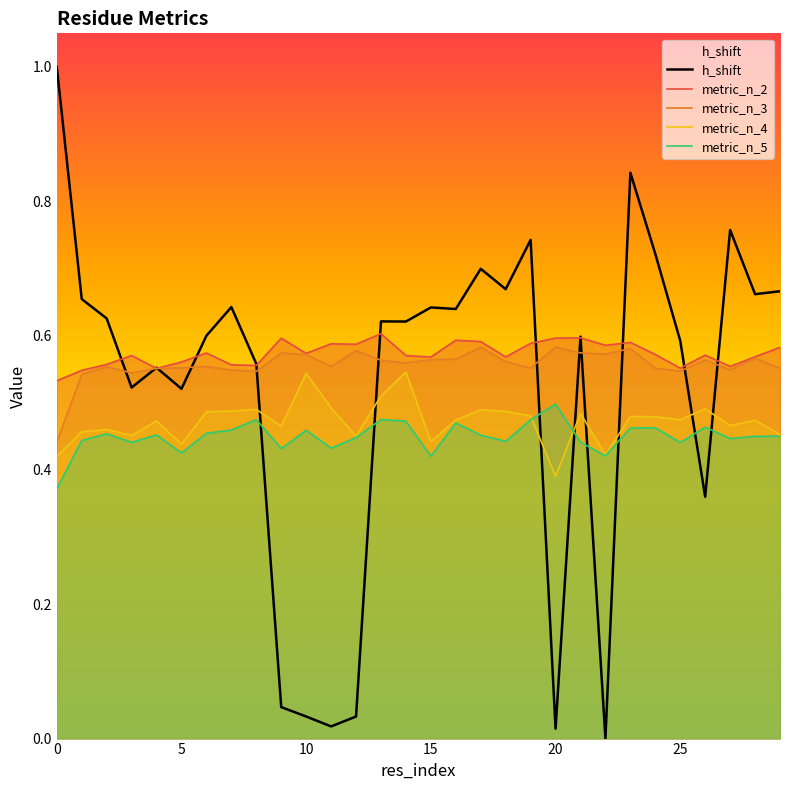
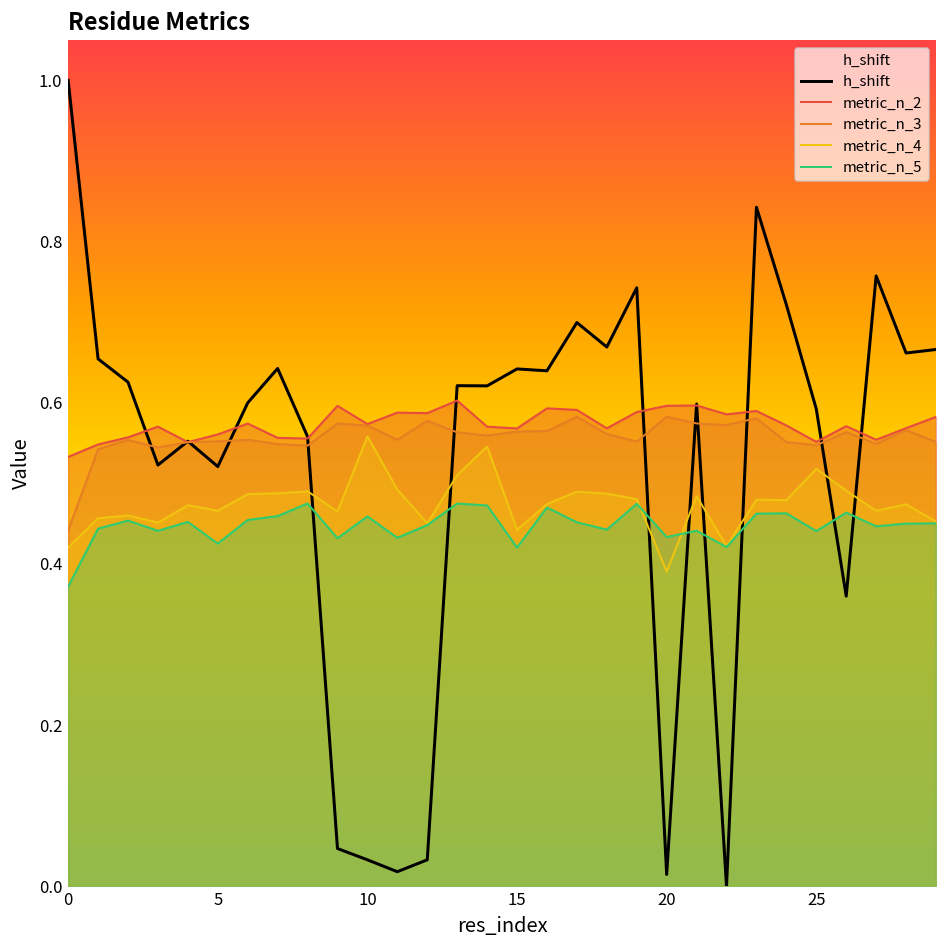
  {
    "h_shift": {
      "0": 1.00,
      "5": 0.52,
      "15": 0.64,
      "25": 0.59
    },
    "metric_n_4": {
      "0": 0.42,
-     "5": 0.44,
-     "10": 0.54,
+     "5": 0.47,
+     "10": 0.56,
      "15": 0.44,
      "20": 0.39,
-     "25": 0.47
+     "25": 0.52
    },
    "metric_n_5": {
      "0": 0.37,
      "5": 0.43,
      "10": 0.46,
      "15": 0.42,
-     "20": 0.50,
+     "20": 0.43,
      "25": 0.44
    }
  }
